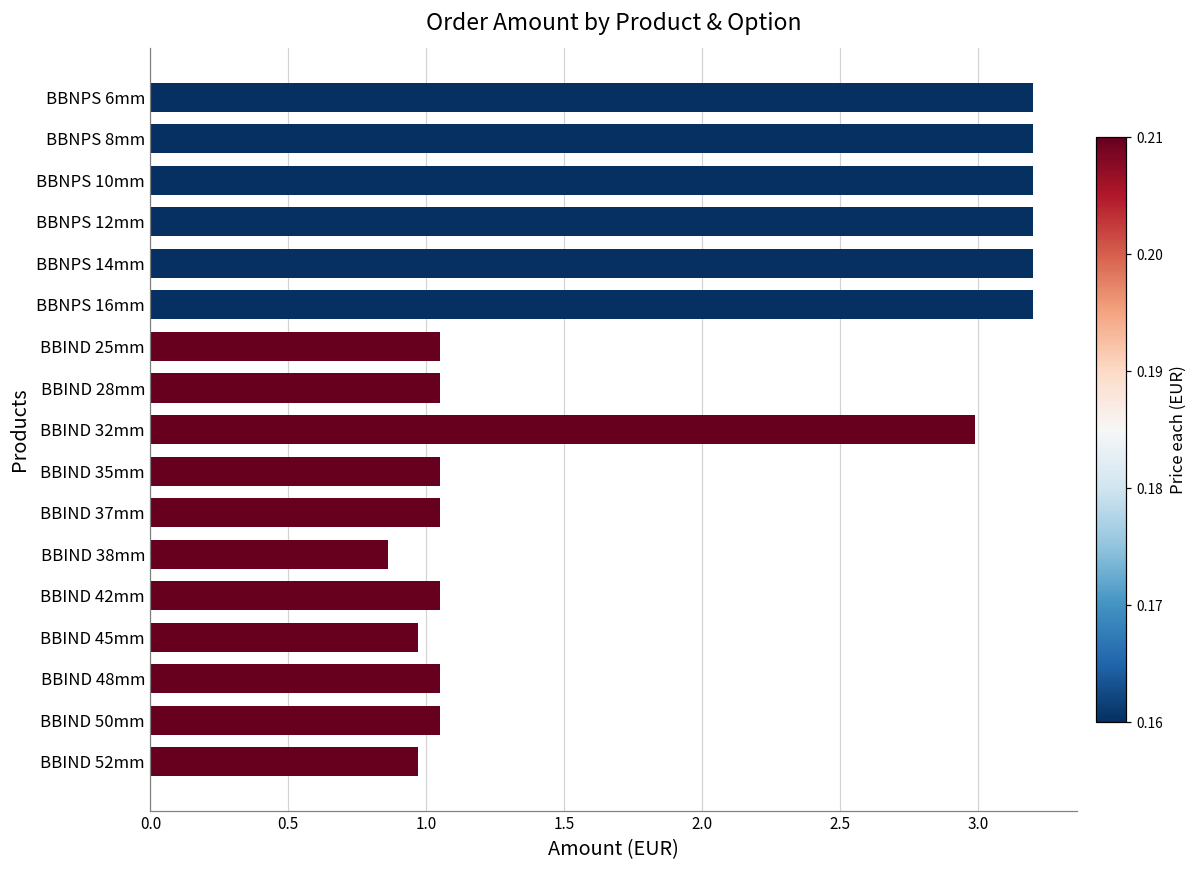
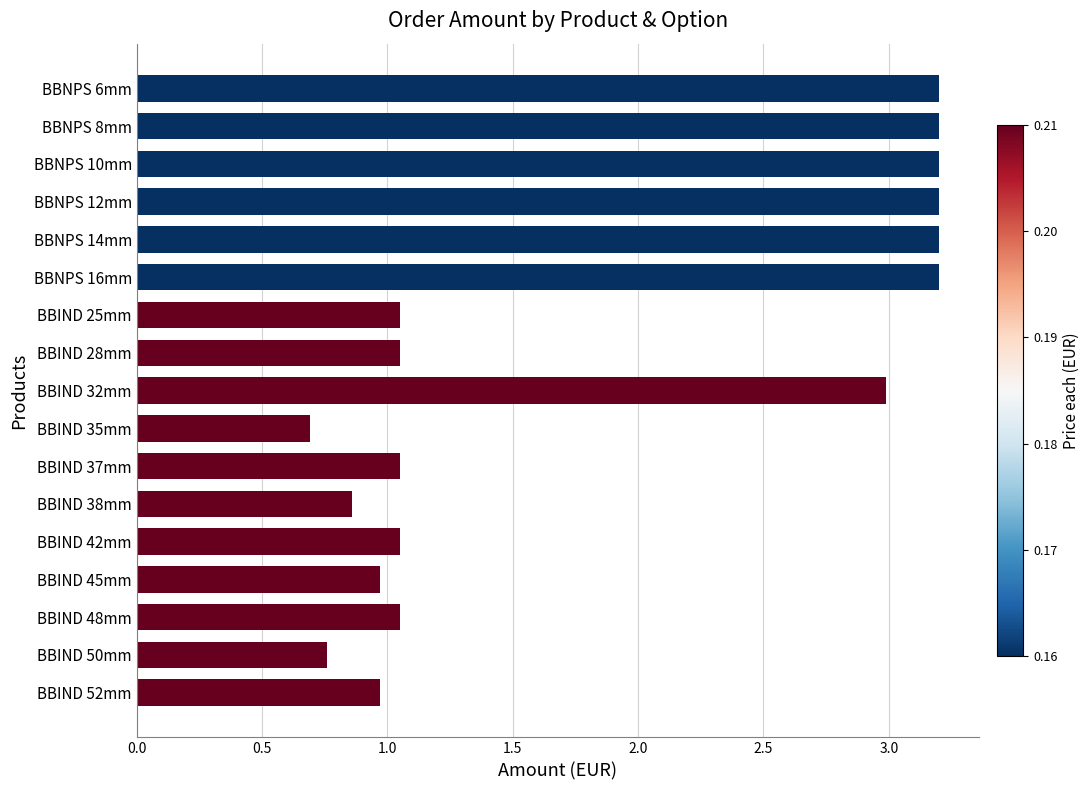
  {
    "BBNPS 6mm": 3.20,
    "BBNPS 8mm": 3.20,
    "BBNPS 10mm": 3.20,
    "BBNPS 12mm": 3.20,
    "BBNPS 14mm": 3.20,
    "BBNPS 16mm": 3.20,
    "BBIND 25mm": 1.05,
    "BBIND 28mm": 1.05,
    "BBIND 32mm": 2.99,
-   "BBIND 35mm": 1.05,
+   "BBIND 35mm": 0.69,
    "BBIND 37mm": 1.05,
    "BBIND 38mm": 0.86,
    "BBIND 42mm": 1.05,
    "BBIND 45mm": 0.97,
    "BBIND 48mm": 1.05,
-   "BBIND 50mm": 1.05,
+   "BBIND 50mm": 0.76,
    "BBIND 52mm": 0.97
  }
